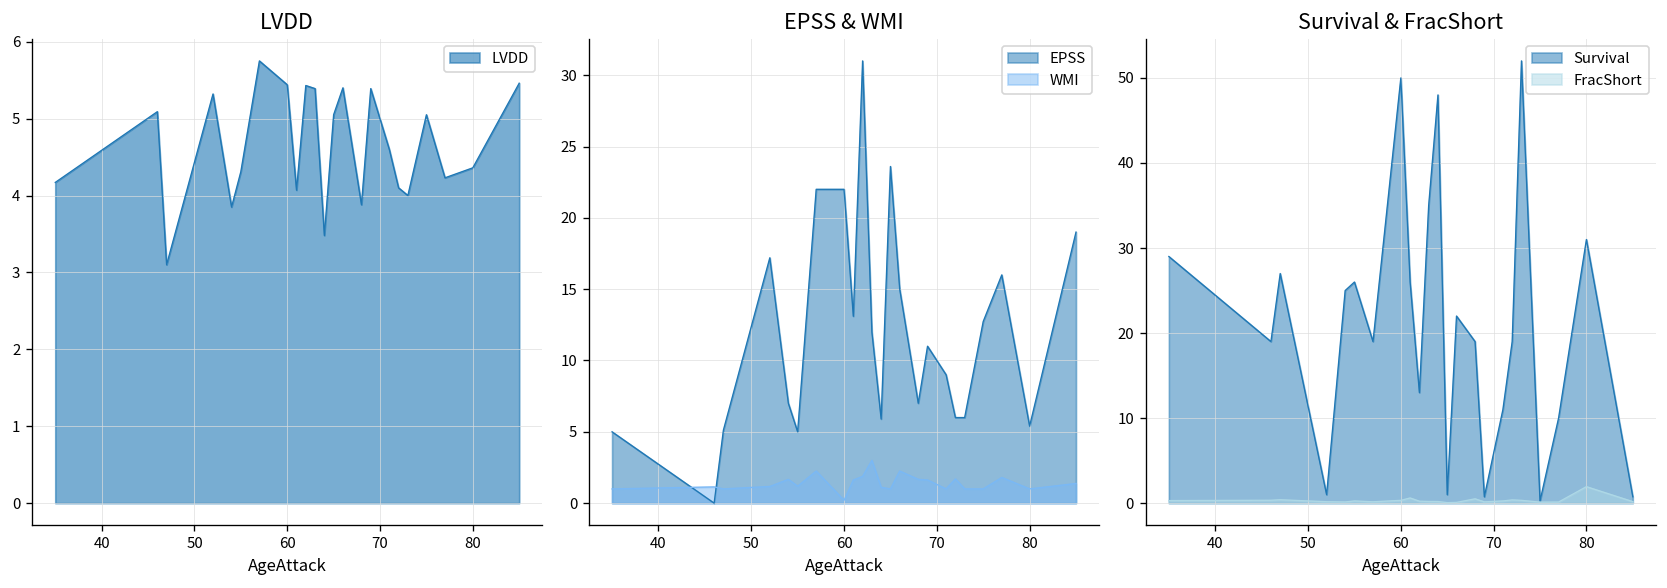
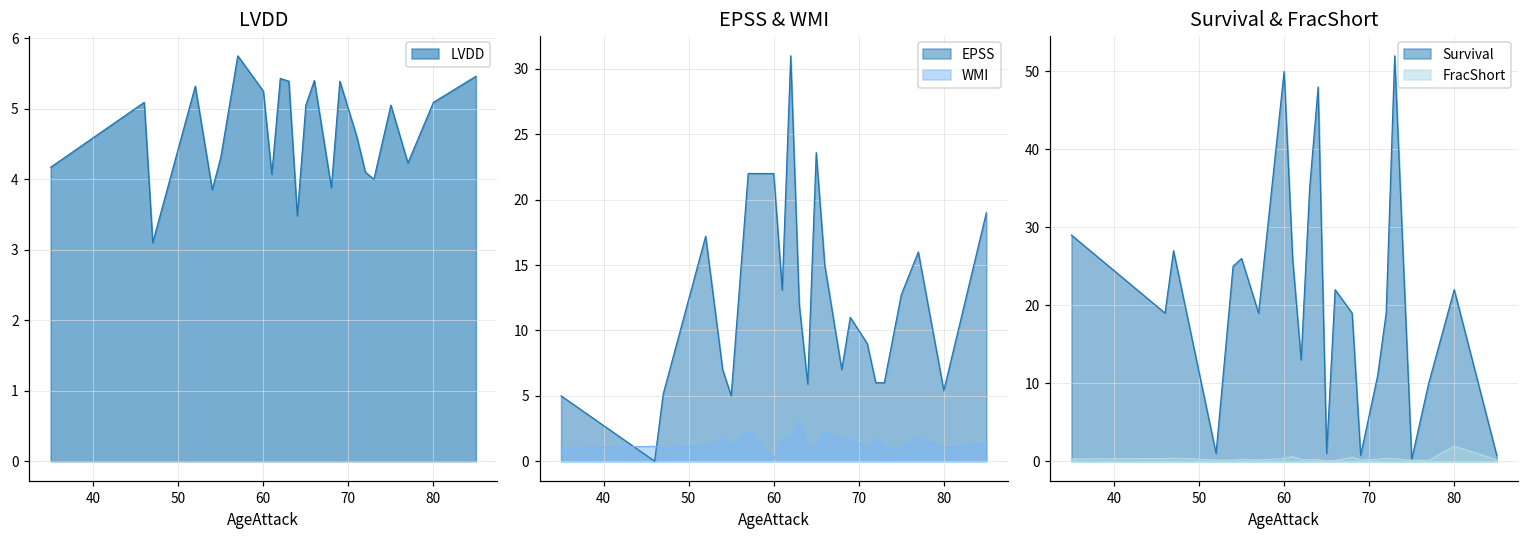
  {
    "LVDD": {
-     "60": 5.4,
-     "80": 4.4
+     "60": 5.3,
+     "80": 5.1
    },
    "EPSS & WMI": {
      "EPSS": {
        "60": 22.0,
        "80": 5.4
      },
      "WMI": {
        "60": 0.2,
        "80": 1.0
      }
    },
    "Survival & FracShort": {
      "Survival": {
        "60": 50,
-       "80": 31
+       "80": 22
      },
      "FracShort": {
        "60": 0,
        "80": 2
      }
    }
  }
